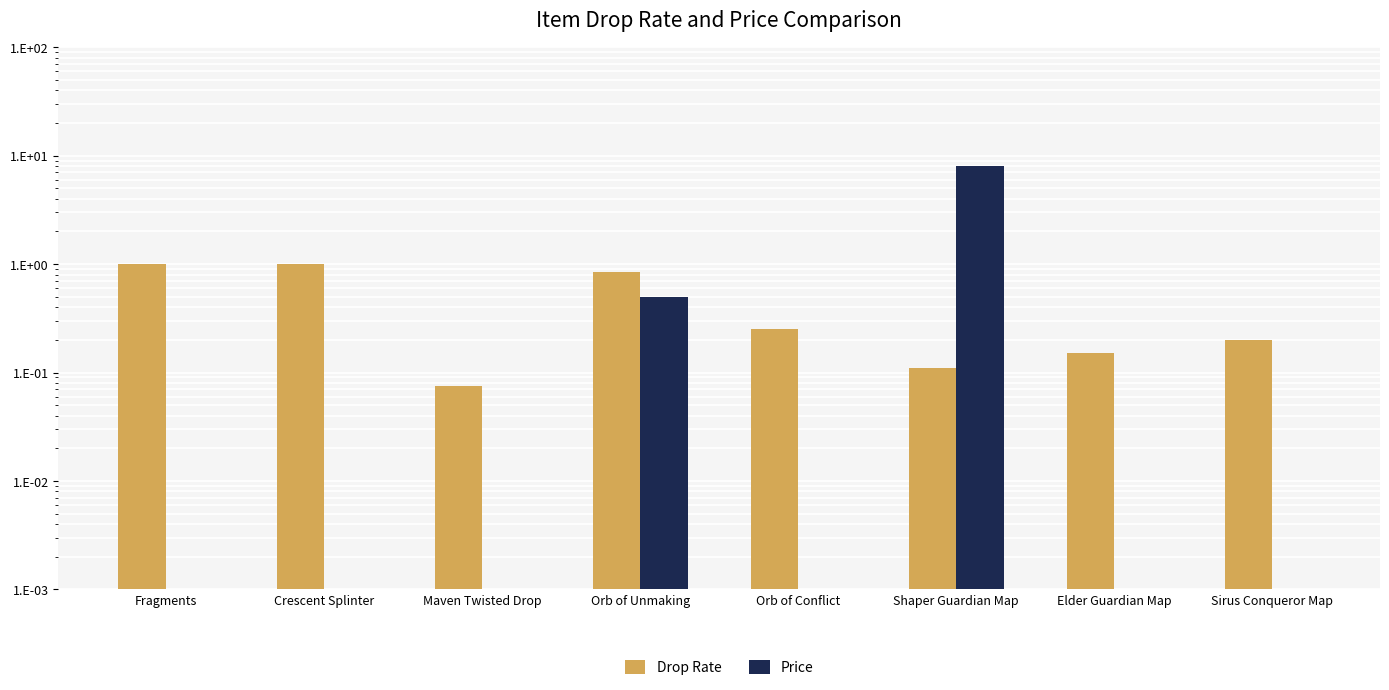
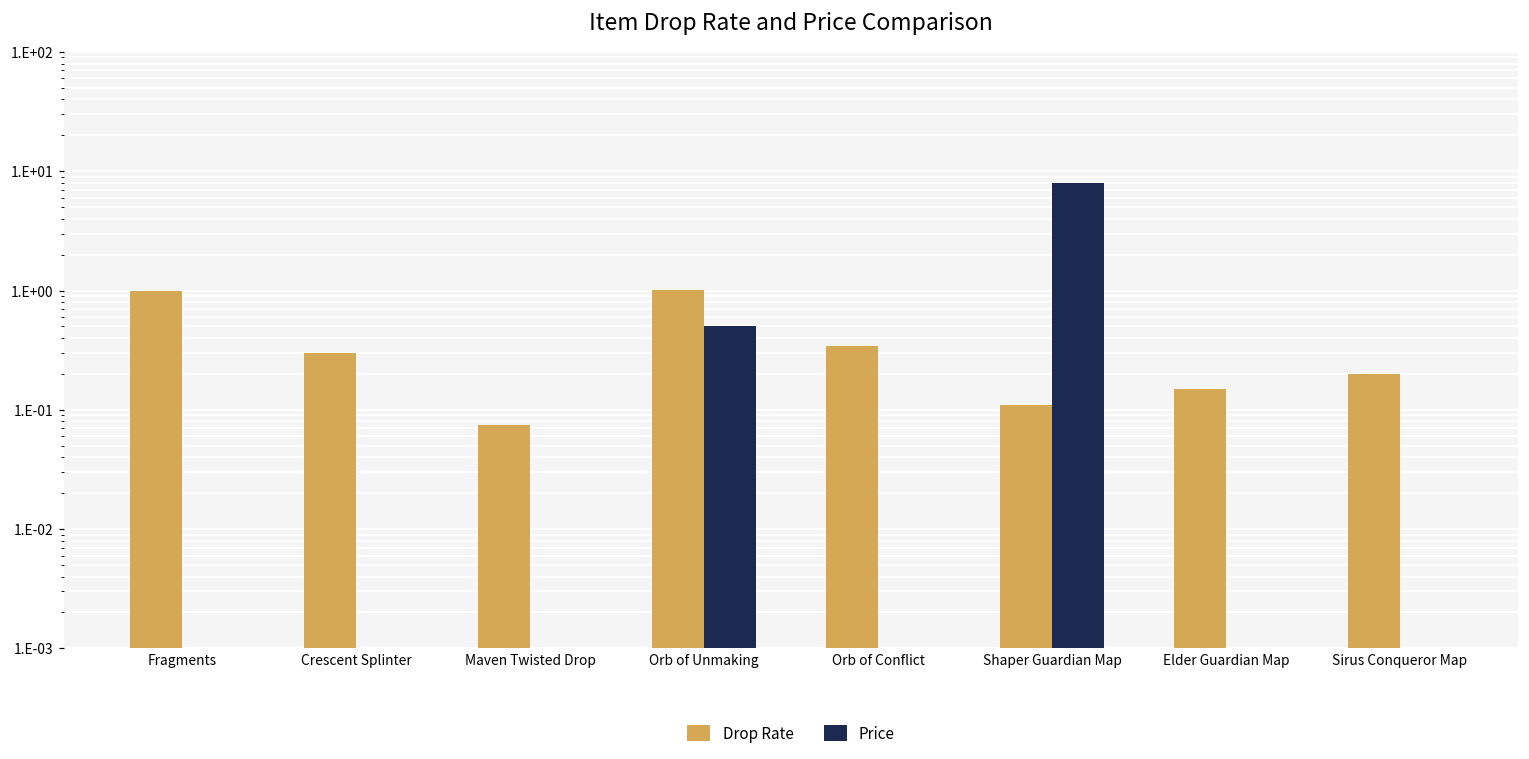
  {
    "Drop Rate": {
      "Fragments": 1.0,
-     "Crescent Splinter": 1.0,
+     "Crescent Splinter": 0.3,
      "Maven Twisted Drop": 0.08,
-     "Orb of Unmaking": 0.9,
-     "Orb of Conflict": 0.25,
+     "Orb of Unmaking": 1.0,
+     "Orb of Conflict": 0.34,
      "Shaper Guardian Map": 0.11,
      "Elder Guardian Map": 0.15,
      "Sirus Conqueror Map": 0.20
    },
    "Price": {
      "Fragments": 0.0010,
      "Crescent Splinter": 0.0010,
      "Maven Twisted Drop": 0.0010,
      "Orb of Unmaking": 0.5,
      "Orb of Conflict": 0.0010,
      "Shaper Guardian Map": 8,
      "Elder Guardian Map": 0.0010,
      "Sirus Conqueror Map": 0.0010
    }
  }
